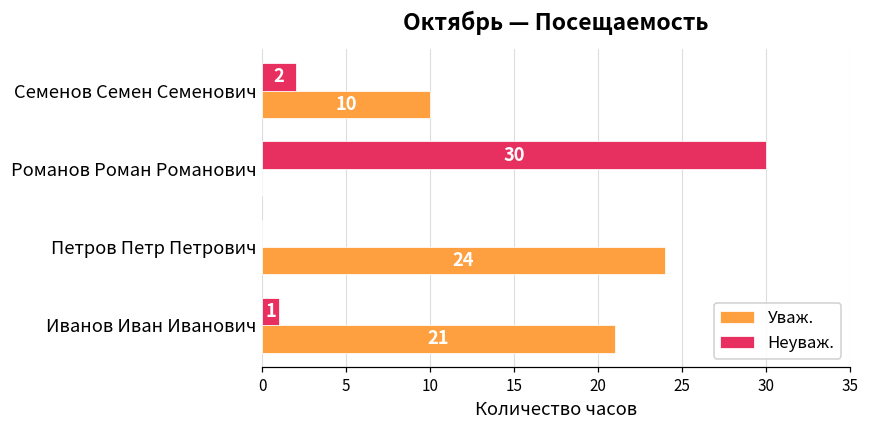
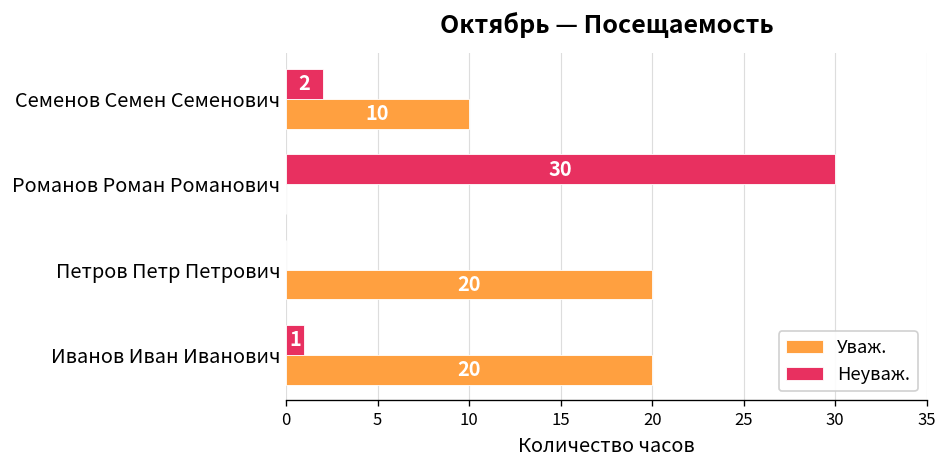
  {
    "Уваж.": {
      "Семенов Семен Семенович": 10,
-     "Петров Петр Петрович": 24,
-     "Иванов Иван Иванович": 21
+     "Петров Петр Петрович": 20,
+     "Иванов Иван Иванович": 20
    },
    "Неуваж.": {
      "Семенов Семен Семенович": 2,
      "Романов Роман Романович": 30,
      "Иванов Иван Иванович": 1
    }
  }
